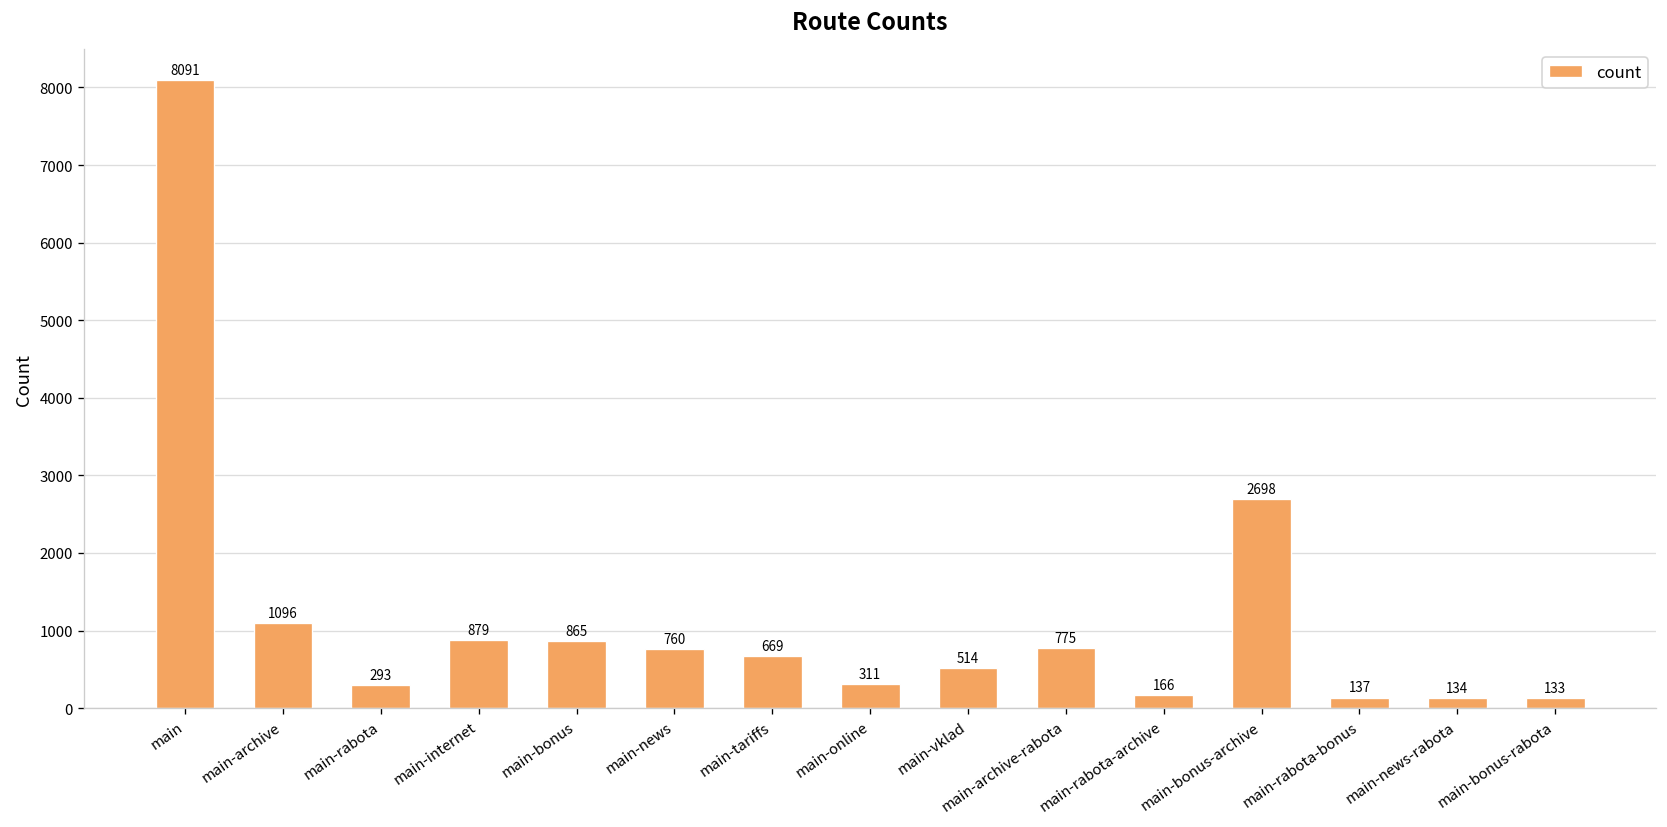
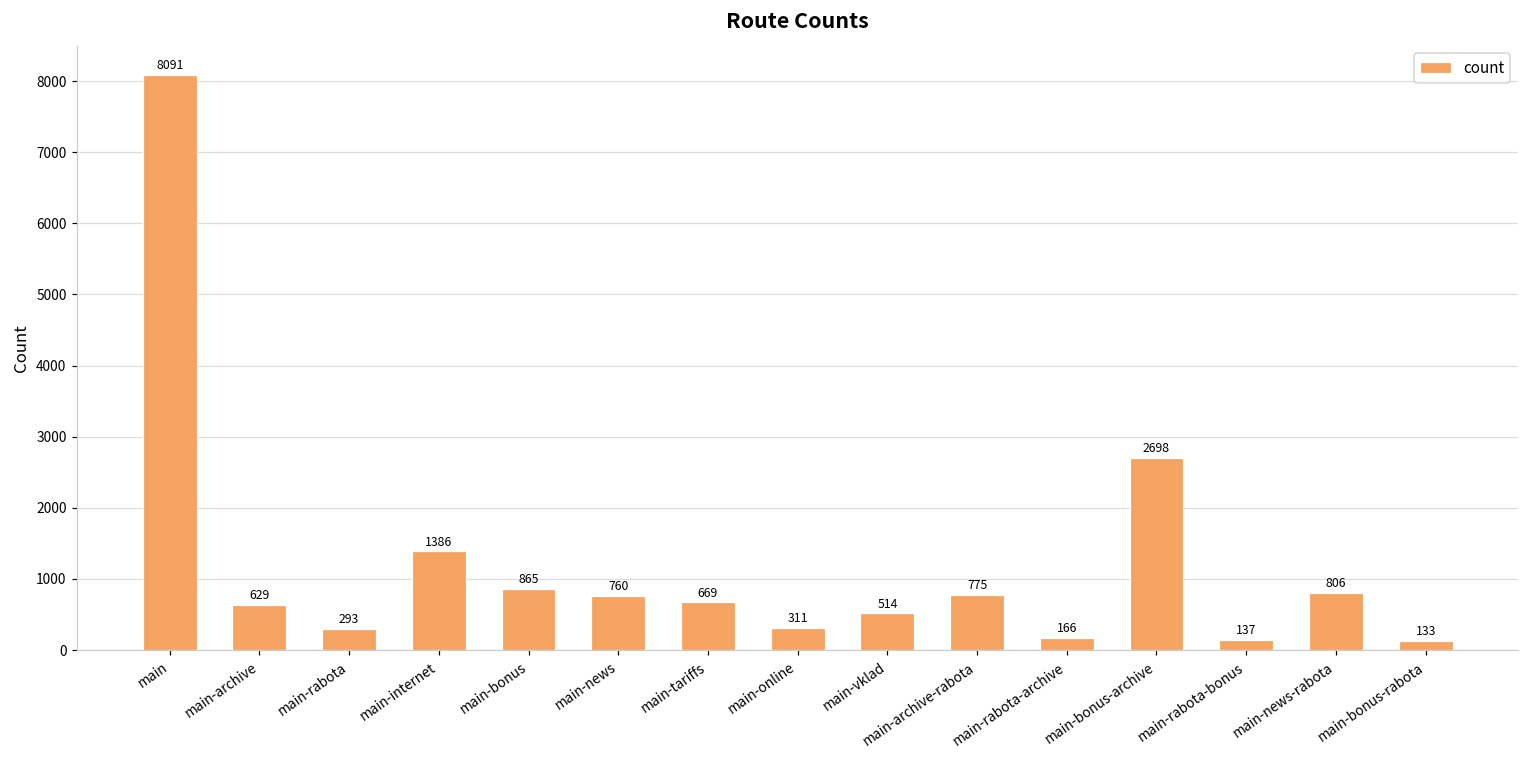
  {
    "main": 8091,
-   "main-archive": 1096,
+   "main-archive": 629,
    "main-rabota": 293,
-   "main-internet": 879,
+   "main-internet": 1386,
    "main-bonus": 865,
    "main-news": 760,
    "main-tariffs": 669,
    "main-online": 311,
    "main-vklad": 514,
    "main-archive-rabota": 775,
    "main-rabota-archive": 166,
    "main-bonus-archive": 2698,
    "main-rabota-bonus": 137,
-   "main-news-rabota": 134,
+   "main-news-rabota": 806,
    "main-bonus-rabota": 133
  }
